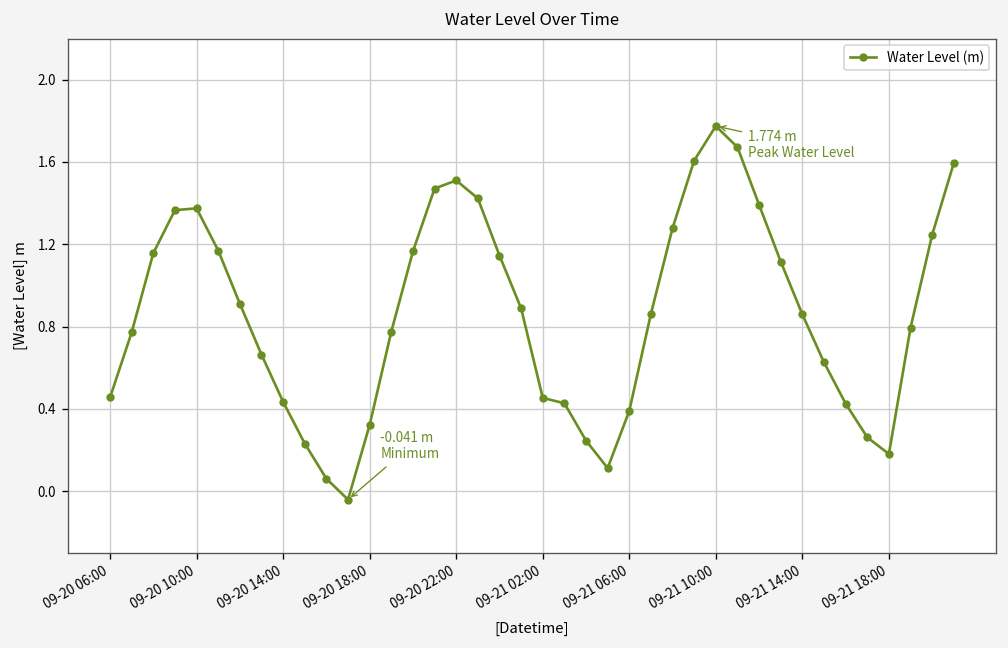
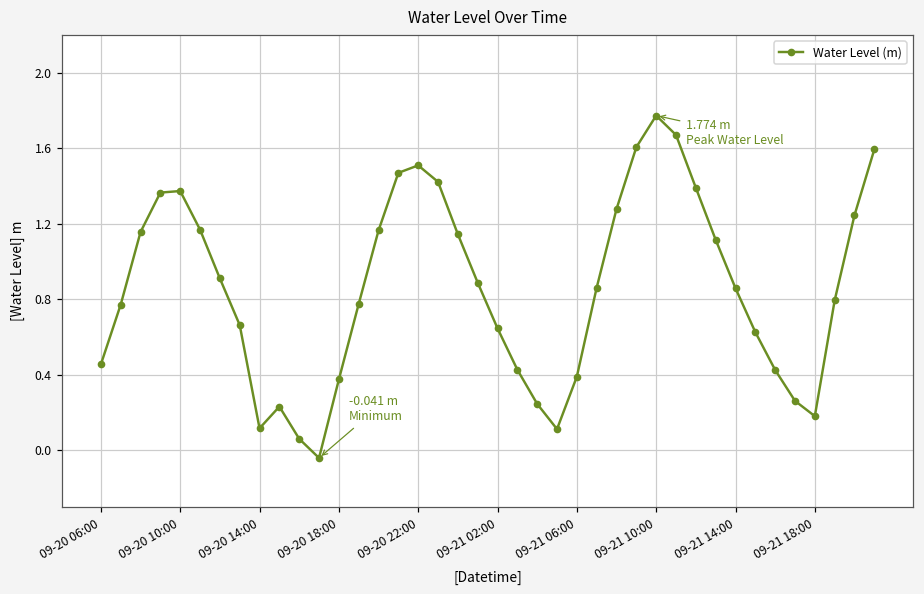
  {
    "09-20 06:00": 0.46,
    "09-20 10:00": 1.37,
-   "09-20 14:00": 0.43,
-   "09-20 18:00": 0.32,
+   "09-20 14:00": 0.12,
+   "09-20 18:00": 0.38,
    "09-20 22:00": 1.51,
-   "09-21 02:00": 0.45,
+   "09-21 02:00": 0.65,
    "09-21 06:00": 0.39,
    "09-21 10:00": 1.77,
    "09-21 14:00": 0.86,
    "09-21 18:00": 0.18
  }
